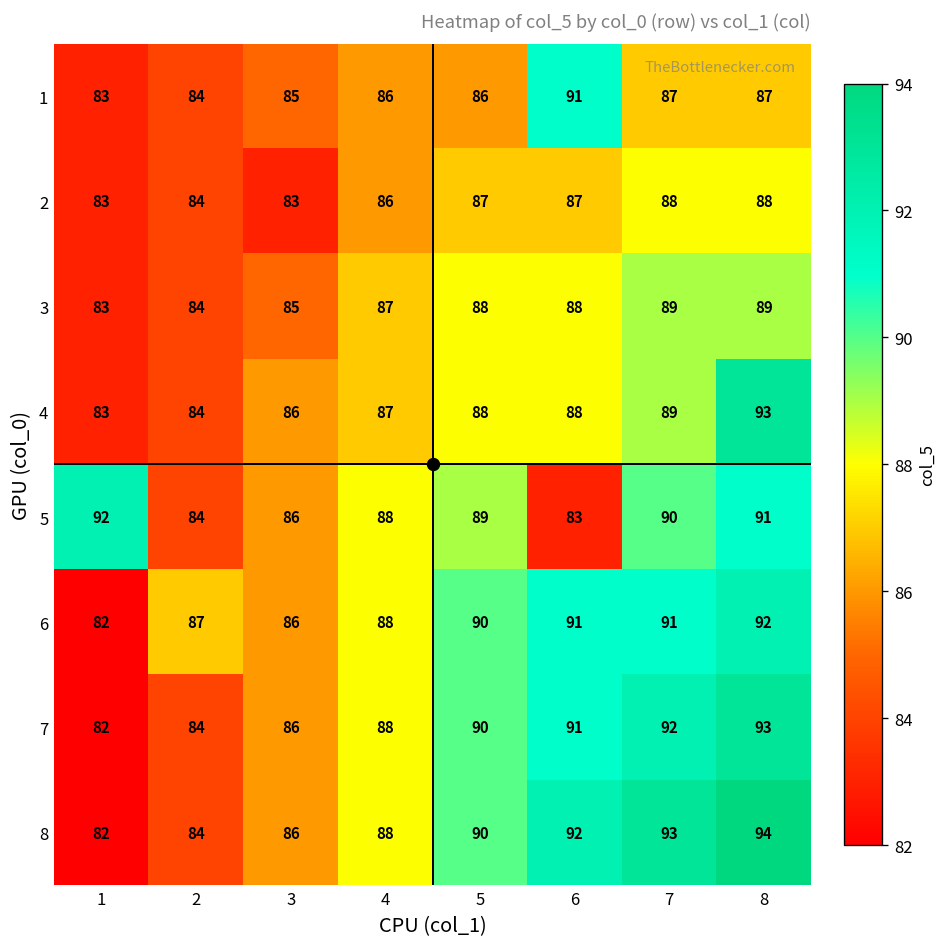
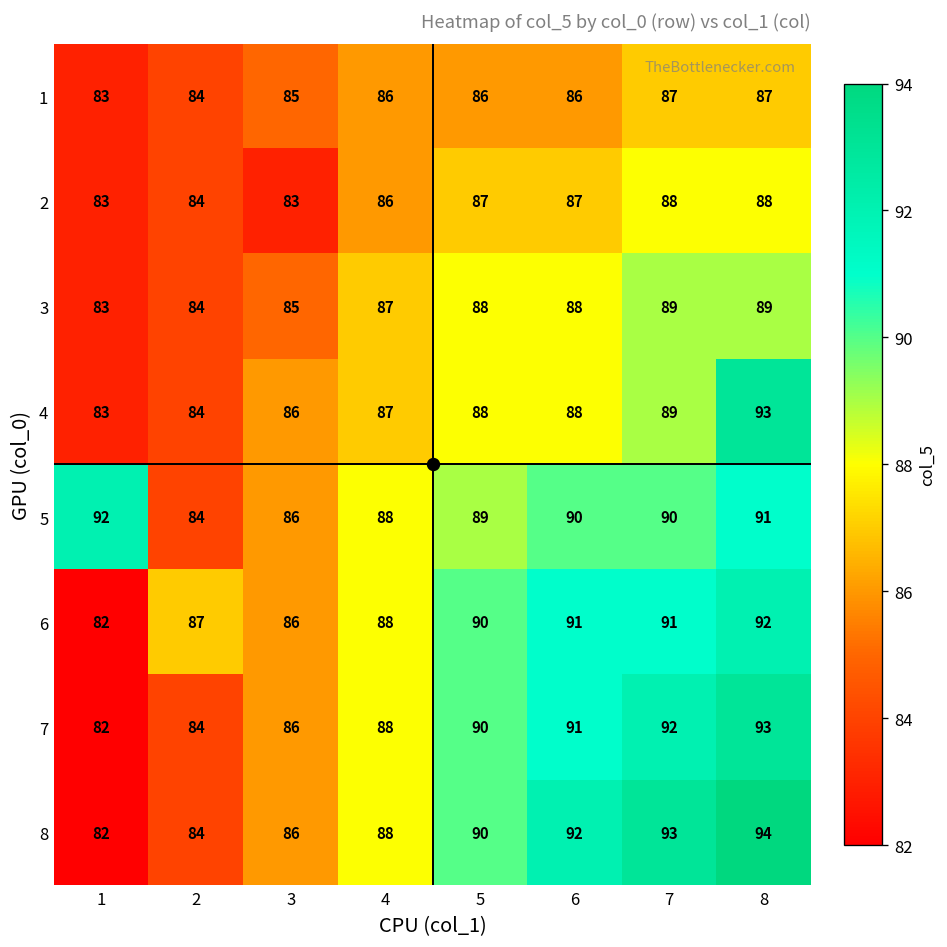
  {
    "1": {
      "1": 83,
      "2": 84,
      "3": 85,
      "4": 86,
      "5": 86,
-     "6": 91,
+     "6": 86,
      "7": 87
    },
    "2": {
      "1": 83,
      "2": 84,
      "3": 83,
      "4": 86,
      "5": 87,
      "6": 87,
      "7": 88,
      "8": 88
    },
    "3": {
      "1": 83,
      "2": 84,
      "3": 85,
      "4": 87,
      "5": 88,
      "6": 88,
      "7": 89,
      "8": 89
    },
    "4": {
      "1": 83,
      "2": 84,
      "3": 86,
      "4": 87,
      "5": 88,
      "6": 88,
      "7": 89,
      "8": 93
    },
    "5": {
      "1": 92,
      "2": 84,
      "3": 86,
      "4": 88,
      "5": 89,
-     "6": 83,
+     "6": 90,
      "7": 90,
      "8": 91
    },
    "6": {
      "1": 82,
      "2": 87,
      "3": 86,
      "4": 88,
      "5": 90,
      "6": 91,
      "7": 91,
      "8": 92
    },
    "7": {
      "1": 82,
      "2": 84,
      "3": 86,
      "4": 88,
      "5": 90,
      "6": 91,
      "7": 92,
      "8": 93
    },
    "8": {
      "1": 82,
      "2": 84,
      "3": 86,
      "4": 88,
      "5": 90,
      "6": 92,
      "7": 93,
      "8": 94
    }
  }
